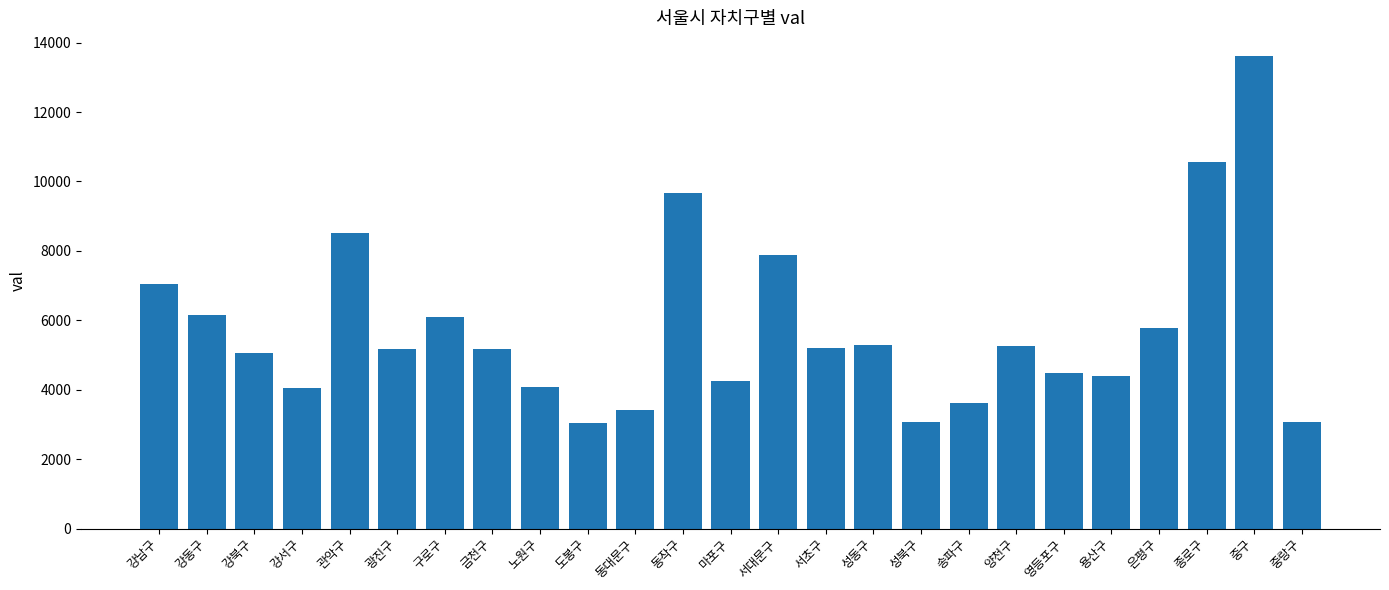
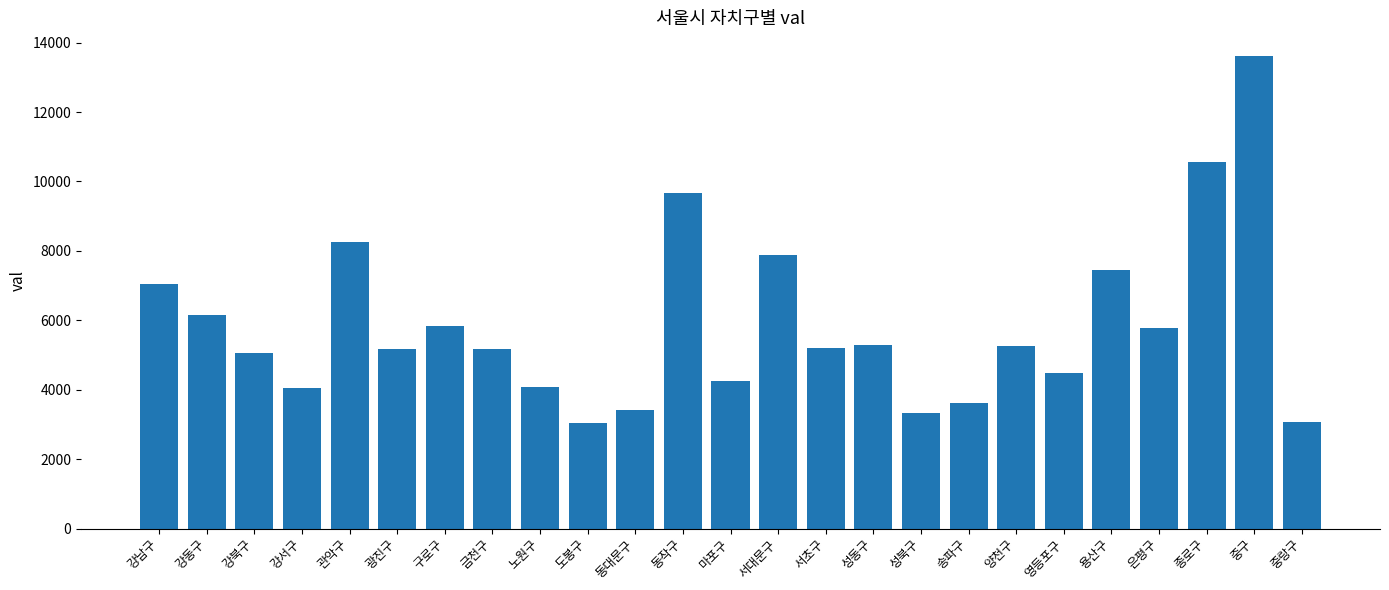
  {
    "강남구": 7000,
    "강동구": 6200,
    "강북구": 5000,
    "강서구": 4000,
-   "관악구": 8500,
+   "관악구": 8300,
    "광진구": 5200,
-   "구로구": 6100,
+   "구로구": 5800,
    "금천구": 5200,
    "노원구": 4100,
    "도봉구": 3000,
    "동대문구": 3400,
    "동작구": 9700,
    "마포구": 4300,
    "서대문구": 7900,
    "서초구": 5200,
    "성동구": 5300,
-   "성북구": 3100,
+   "성북구": 3300,
    "송파구": 3600,
    "양천구": 5300,
    "영등포구": 4500,
-   "용산구": 4400,
+   "용산구": 7500,
    "은평구": 5800,
    "종로구": 10600,
    "중구": 13600,
    "중랑구": 3100
  }
